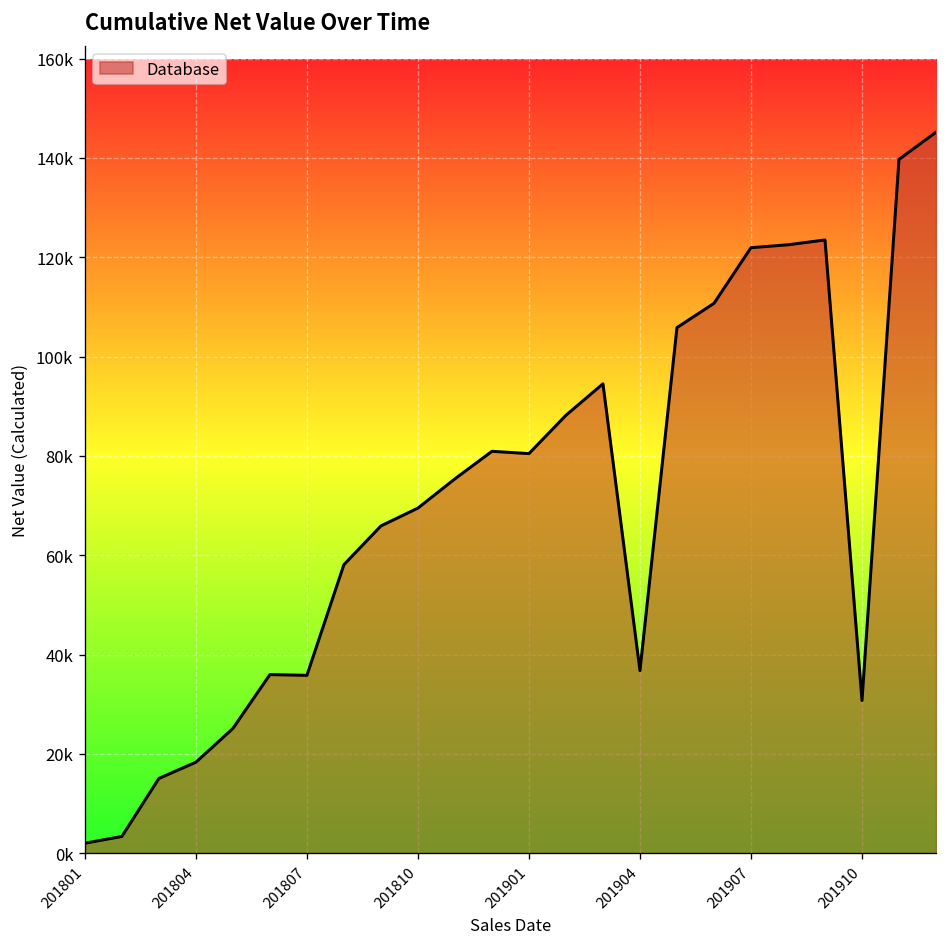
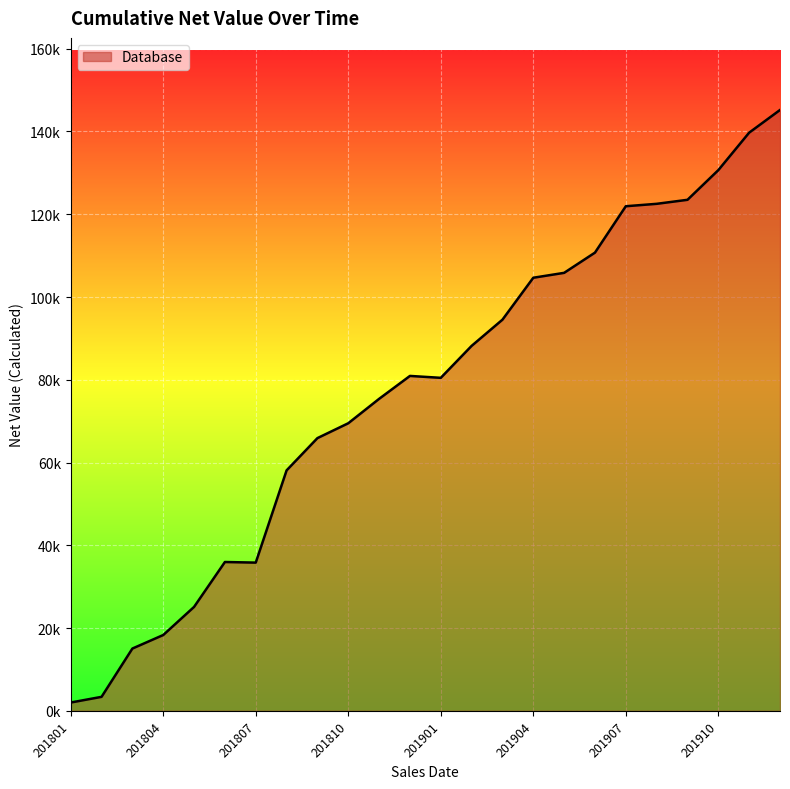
  {
    "201801": 2000,
    "201804": 18000,
    "201807": 36000,
    "201810": 69000,
    "201901": 80000,
-   "201904": 37000,
+   "201904": 105000,
    "201907": 122000,
-   "201910": 31000
+   "201910": 131000
  }
